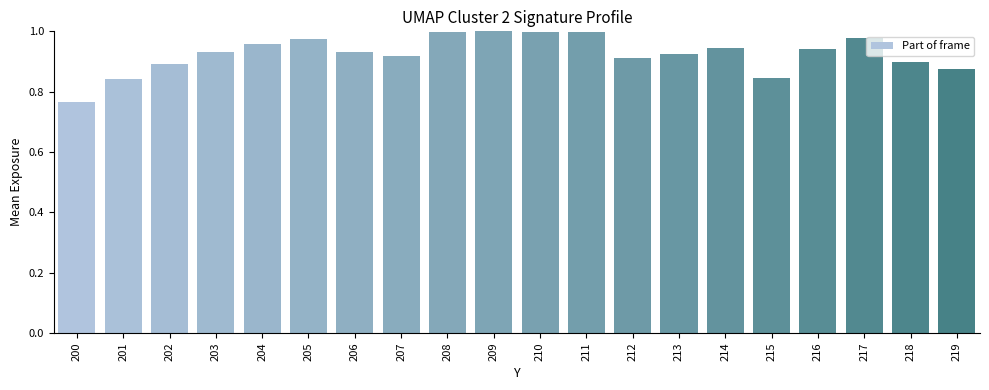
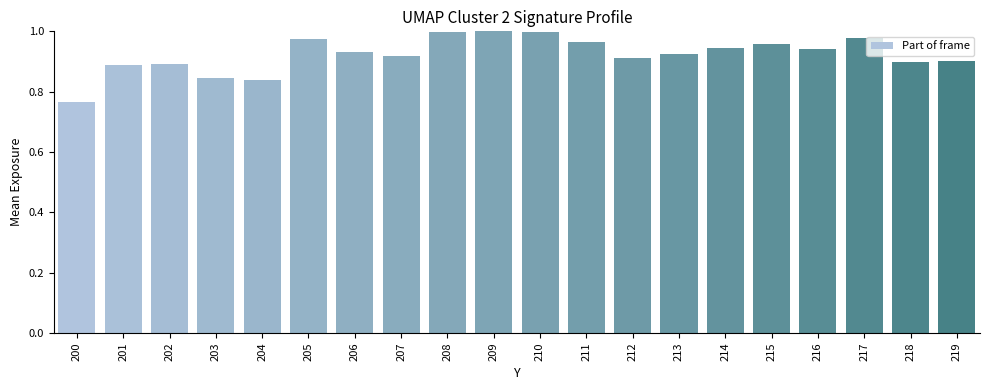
  {
    "200": 0.76,
-   "201": 0.84,
+   "201": 0.89,
    "202": 0.89,
-   "203": 0.93,
-   "204": 0.96,
+   "203": 0.85,
+   "204": 0.84,
    "205": 0.98,
    "206": 0.93,
    "207": 0.92,
    "208": 1.00,
    "209": 1.00,
    "210": 1.00,
-   "211": 1.00,
+   "211": 0.96,
    "212": 0.91,
    "213": 0.92,
    "214": 0.94,
-   "215": 0.85,
+   "215": 0.96,
    "216": 0.94,
    "217": 0.98,
    "218": 0.90,
-   "219": 0.87
+   "219": 0.90
  }
